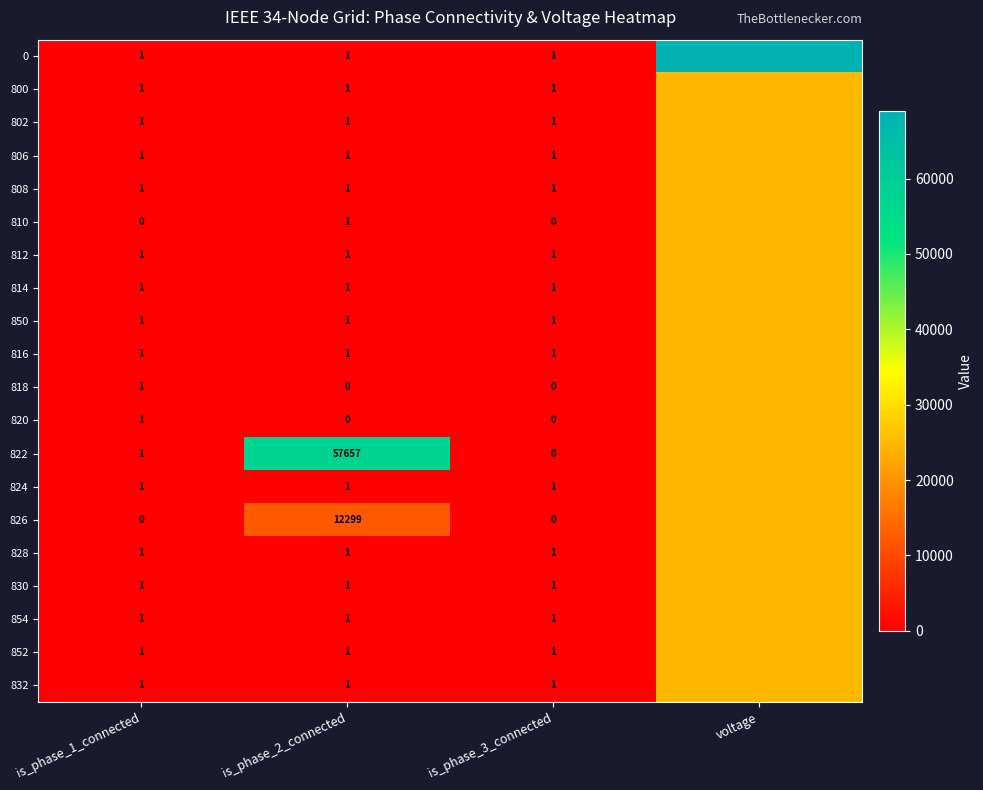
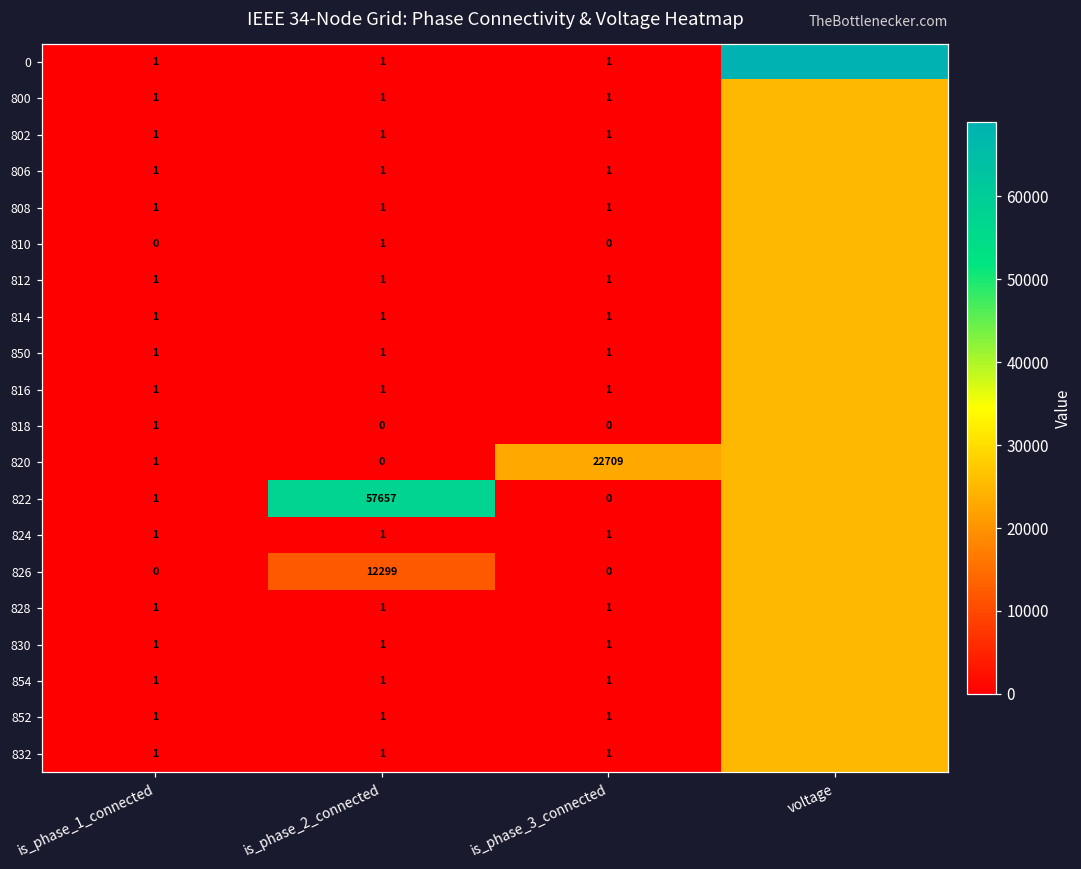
  {
    "0": {
      "is_phase_1_connected": 1,
      "is_phase_2_connected": 1,
      "is_phase_3_connected": 1
    },
    "800": {
      "is_phase_1_connected": 1,
      "is_phase_2_connected": 1,
      "is_phase_3_connected": 1
    },
    "802": {
      "is_phase_1_connected": 1,
      "is_phase_2_connected": 1,
      "is_phase_3_connected": 1
    },
    "806": {
      "is_phase_1_connected": 1,
      "is_phase_2_connected": 1,
      "is_phase_3_connected": 1
    },
    "808": {
      "is_phase_1_connected": 1,
      "is_phase_2_connected": 1,
      "is_phase_3_connected": 1
    },
    "810": {
      "is_phase_1_connected": 0,
      "is_phase_2_connected": 1,
      "is_phase_3_connected": 0
    },
    "812": {
      "is_phase_1_connected": 1,
      "is_phase_2_connected": 1,
      "is_phase_3_connected": 1
    },
    "814": {
      "is_phase_1_connected": 1,
      "is_phase_2_connected": 1,
      "is_phase_3_connected": 1
    },
    "850": {
      "is_phase_1_connected": 1,
      "is_phase_2_connected": 1,
      "is_phase_3_connected": 1
    },
    "816": {
      "is_phase_1_connected": 1,
      "is_phase_2_connected": 1,
      "is_phase_3_connected": 1
    },
    "818": {
      "is_phase_1_connected": 1,
      "is_phase_2_connected": 0,
      "is_phase_3_connected": 0
    },
    "820": {
      "is_phase_1_connected": 1,
      "is_phase_2_connected": 0,
-     "is_phase_3_connected": 0
+     "is_phase_3_connected": 22709
    },
    "822": {
      "is_phase_1_connected": 1,
      "is_phase_2_connected": 57657,
      "is_phase_3_connected": 0
    },
    "824": {
      "is_phase_1_connected": 1,
      "is_phase_2_connected": 1,
      "is_phase_3_connected": 1
    },
    "826": {
      "is_phase_1_connected": 0,
      "is_phase_2_connected": 12299,
      "is_phase_3_connected": 0
    },
    "828": {
      "is_phase_1_connected": 1,
      "is_phase_2_connected": 1,
      "is_phase_3_connected": 1
    },
    "830": {
      "is_phase_1_connected": 1,
      "is_phase_2_connected": 1,
      "is_phase_3_connected": 1
    },
    "854": {
      "is_phase_1_connected": 1,
      "is_phase_2_connected": 1,
      "is_phase_3_connected": 1
    },
    "852": {
      "is_phase_1_connected": 1,
      "is_phase_2_connected": 1,
      "is_phase_3_connected": 1
    },
    "832": {
      "is_phase_1_connected": 1,
      "is_phase_2_connected": 1,
      "is_phase_3_connected": 1
    }
  }
